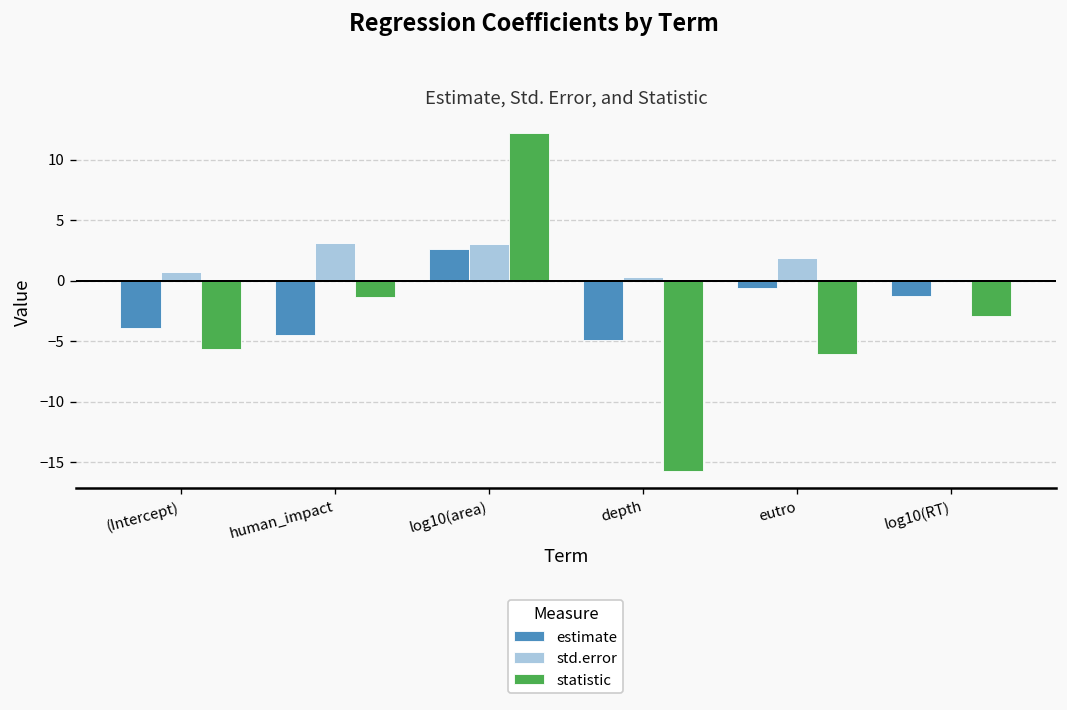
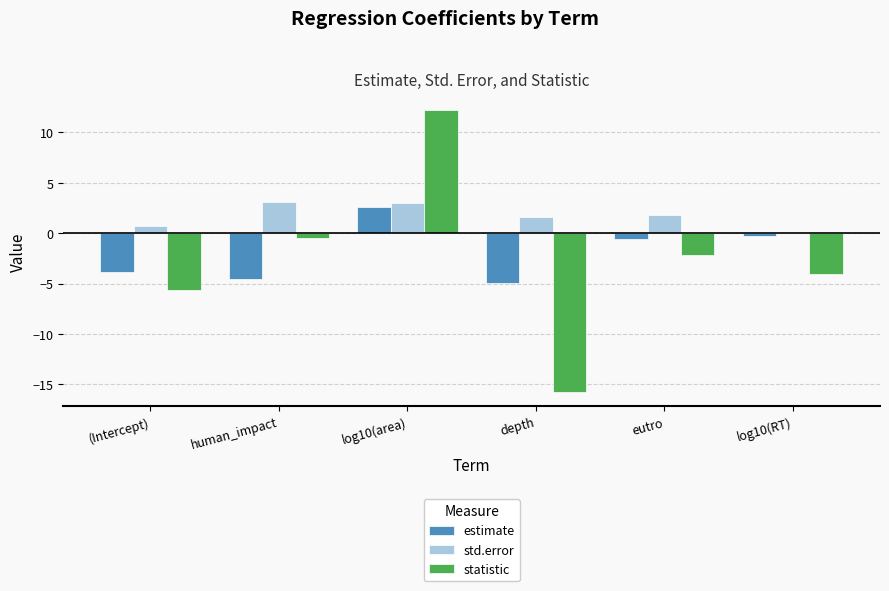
  {
    "estimate": {
      "(Intercept)": -3.9,
      "human_impact": -4.5,
      "log10(area)": 2.6,
      "depth": -4.9,
      "eutro": -0.6,
-     "log10(RT)": -1.3
+     "log10(RT)": -0.3
    },
    "std.error": {
      "(Intercept)": 0.7,
      "human_impact": 3.1,
      "log10(area)": 3.0,
-     "depth": 0.3,
+     "depth": 1.6,
      "eutro": 1.8
    },
    "statistic": {
      "(Intercept)": -5.7,
-     "human_impact": -1.4,
+     "human_impact": -0.5,
      "log10(area)": 12.2,
      "depth": -15.8,
-     "eutro": -6.1,
-     "log10(RT)": -2.9
+     "eutro": -2.1,
+     "log10(RT)": -4.1
    }
  }
